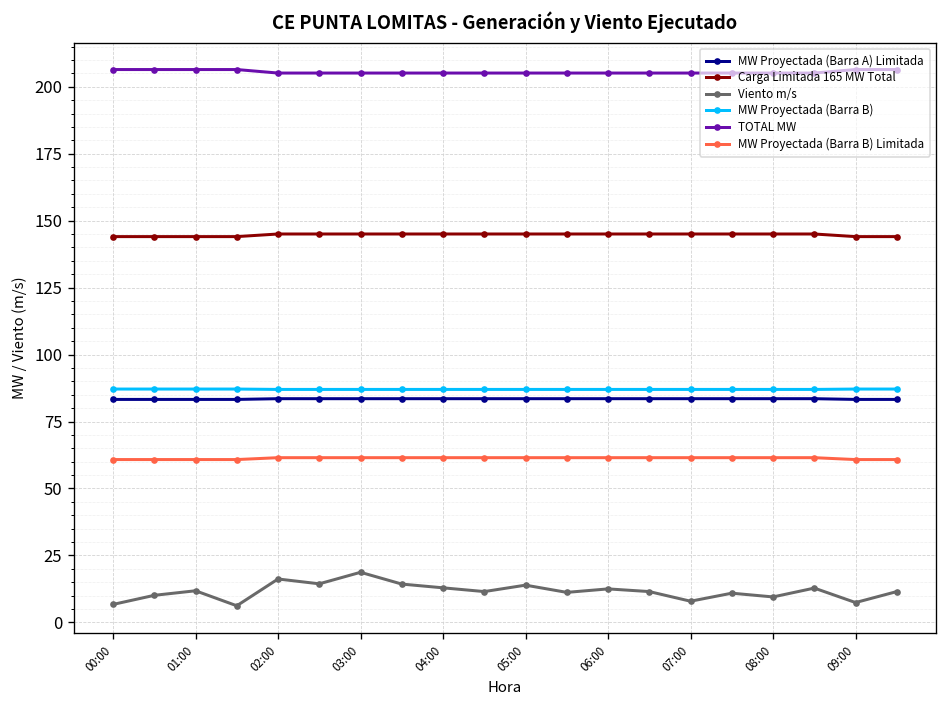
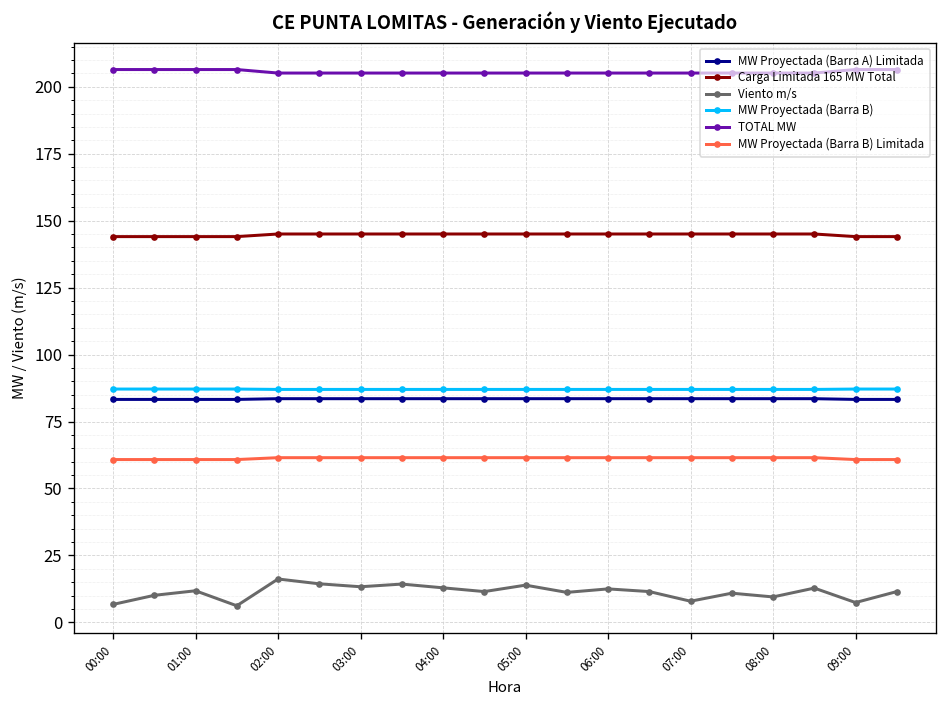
  {
    "MW Proyectada (Barra A) Limitada": {
      "00:00": 83,
      "01:00": 83,
      "02:00": 84,
      "03:00": 84,
      "04:00": 84,
      "05:00": 84,
      "06:00": 84,
      "07:00": 84,
      "08:00": 84,
      "09:00": 83
    },
    "Carga Limitada 165 MW Total": {
      "00:00": 144,
      "01:00": 144,
      "02:00": 145,
      "03:00": 145,
      "04:00": 145,
      "05:00": 145,
      "06:00": 145,
      "07:00": 145,
      "08:00": 145,
      "09:00": 144
    },
    "Viento m/s": {
      "00:00": 7,
      "01:00": 12,
      "02:00": 16,
-     "03:00": 19,
+     "03:00": 13,
      "04:00": 13,
      "05:00": 14,
      "06:00": 13,
      "07:00": 8,
      "08:00": 10,
      "09:00": 7
    },
    "MW Proyectada (Barra B)": {
      "00:00": 87,
      "01:00": 87,
      "02:00": 87,
      "03:00": 87,
      "04:00": 87,
      "05:00": 87,
      "06:00": 87,
      "07:00": 87,
      "08:00": 87,
      "09:00": 87
    },
    "TOTAL MW": {
      "00:00": 206,
      "01:00": 206,
      "02:00": 205,
      "03:00": 205,
      "04:00": 205,
      "05:00": 205,
      "06:00": 205,
      "07:00": 205
    },
    "MW Proyectada (Barra B) Limitada": {
      "00:00": 61,
      "01:00": 61,
      "02:00": 61,
      "03:00": 61,
      "04:00": 61,
      "05:00": 61,
      "06:00": 61,
      "07:00": 61,
      "08:00": 61,
      "09:00": 61
    }
  }
